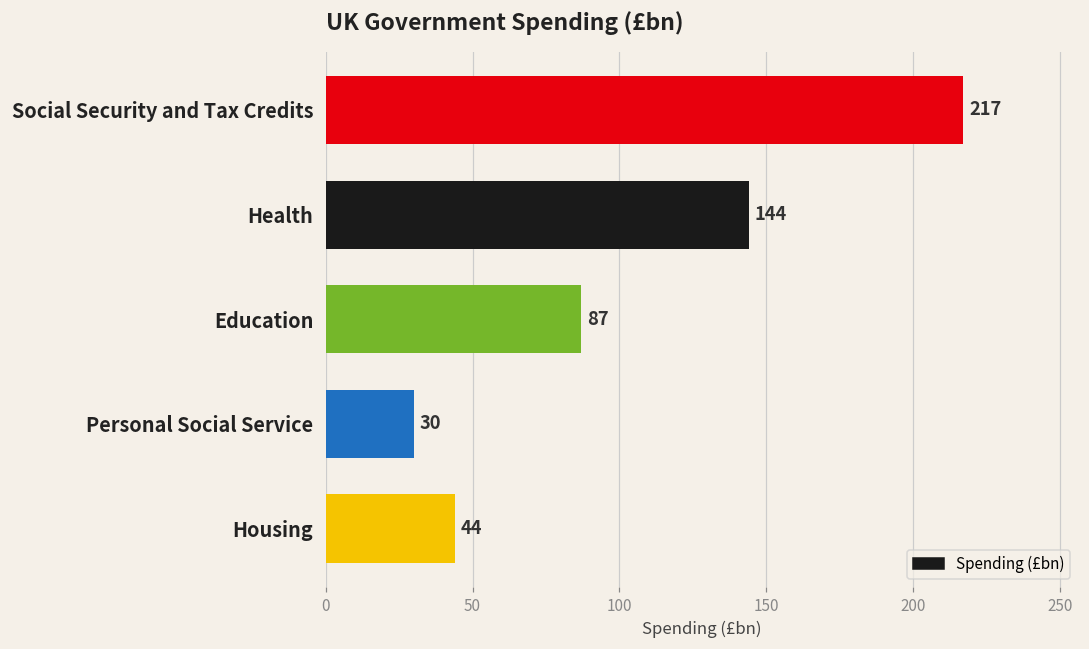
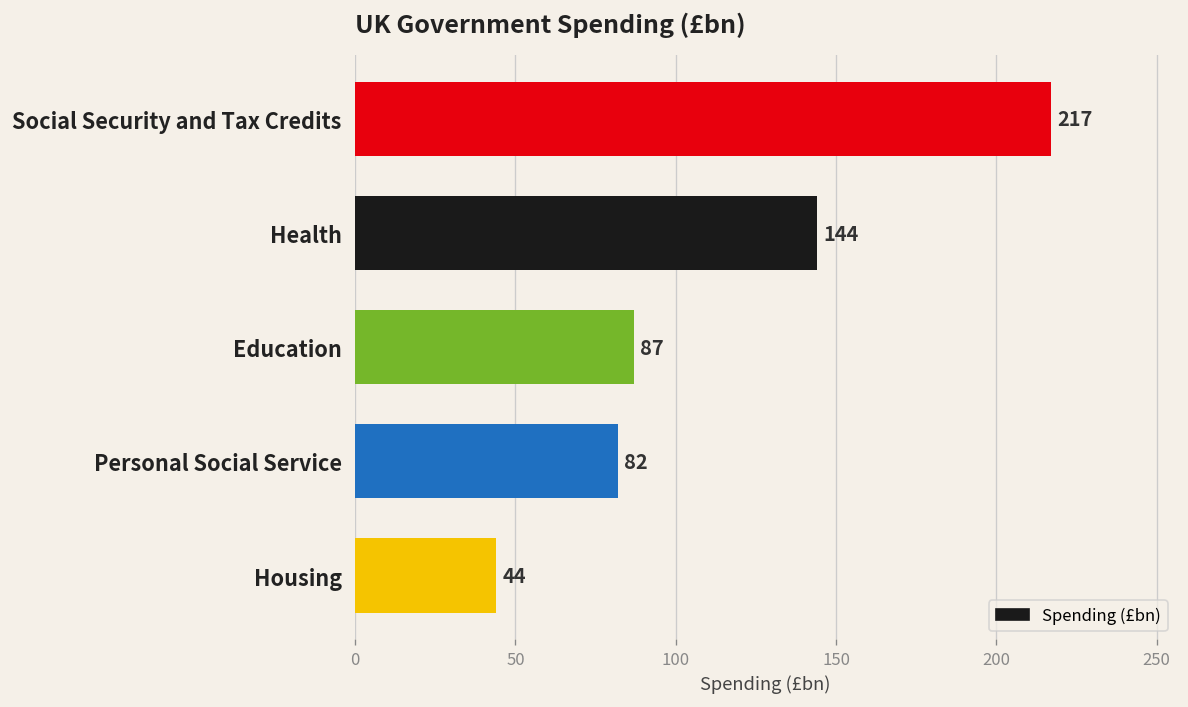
  {
    "Social Security and Tax Credits": 217,
    "Health": 144,
    "Education": 87,
-   "Personal Social Service": 30,
+   "Personal Social Service": 82,
    "Housing": 44
  }
